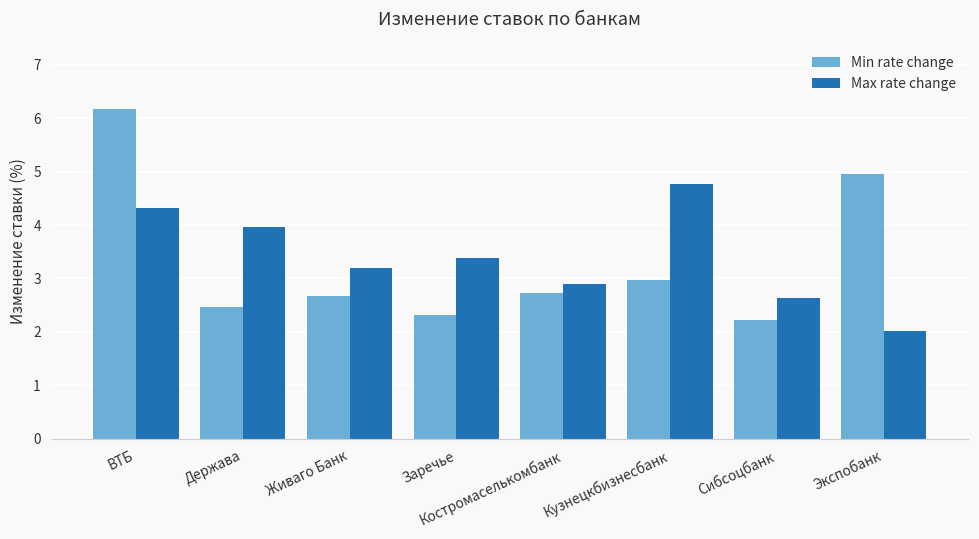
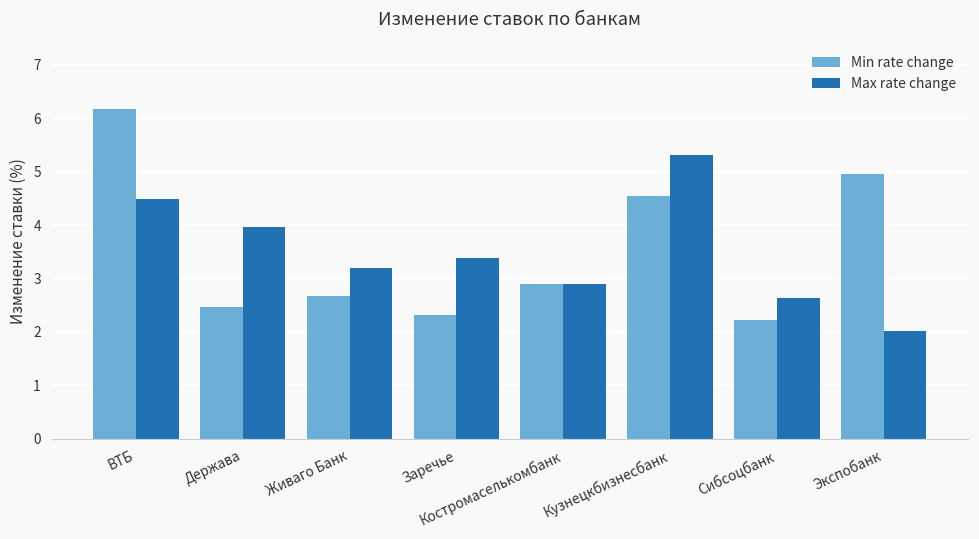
  {
    "Min rate change": {
      "ВТБ": 6.2,
      "Держава": 2.5,
      "Живаго Банк": 2.7,
      "Заречье": 2.3,
-     "Костромаселькомбанк": 2.7,
-     "Кузнецкбизнесбанк": 3.0,
+     "Костромаселькомбанк": 2.9,
+     "Кузнецкбизнесбанк": 4.5,
      "Сибсоцбанк": 2.2,
      "Экспобанк": 4.9
    },
    "Max rate change": {
-     "ВТБ": 4.3,
+     "ВТБ": 4.5,
      "Держава": 4.0,
      "Живаго Банк": 3.2,
      "Заречье": 3.4,
      "Костромаселькомбанк": 2.9,
-     "Кузнецкбизнесбанк": 4.8,
+     "Кузнецкбизнесбанк": 5.3,
      "Сибсоцбанк": 2.6,
      "Экспобанк": 2.0
    }
  }
